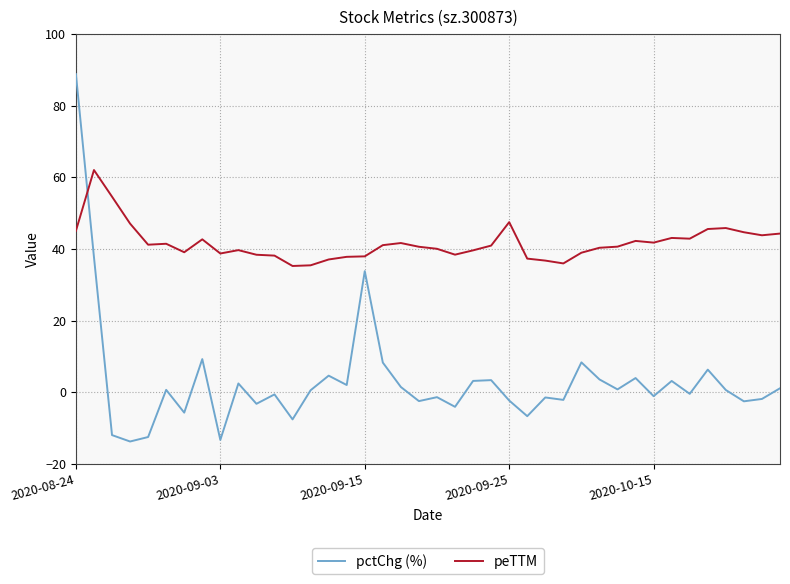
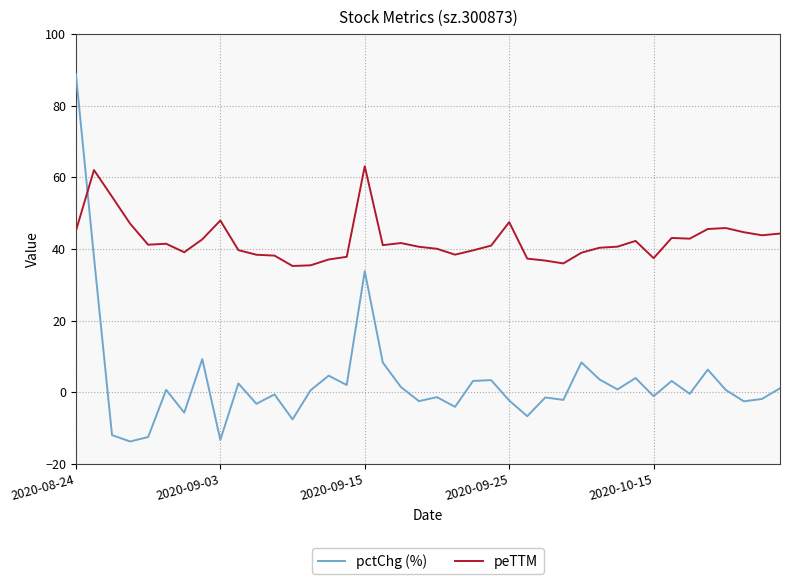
  {
    "pctChg (%)": {
      "2020-08-24": 89,
      "2020-09-03": -13,
      "2020-09-15": 34,
      "2020-09-25": -2,
      "2020-10-15": -1
    },
    "peTTM": {
      "2020-08-24": 45,
-     "2020-09-03": 39,
-     "2020-09-15": 38,
+     "2020-09-03": 48,
+     "2020-09-15": 63,
      "2020-09-25": 47,
-     "2020-10-15": 42
+     "2020-10-15": 37
    }
  }
